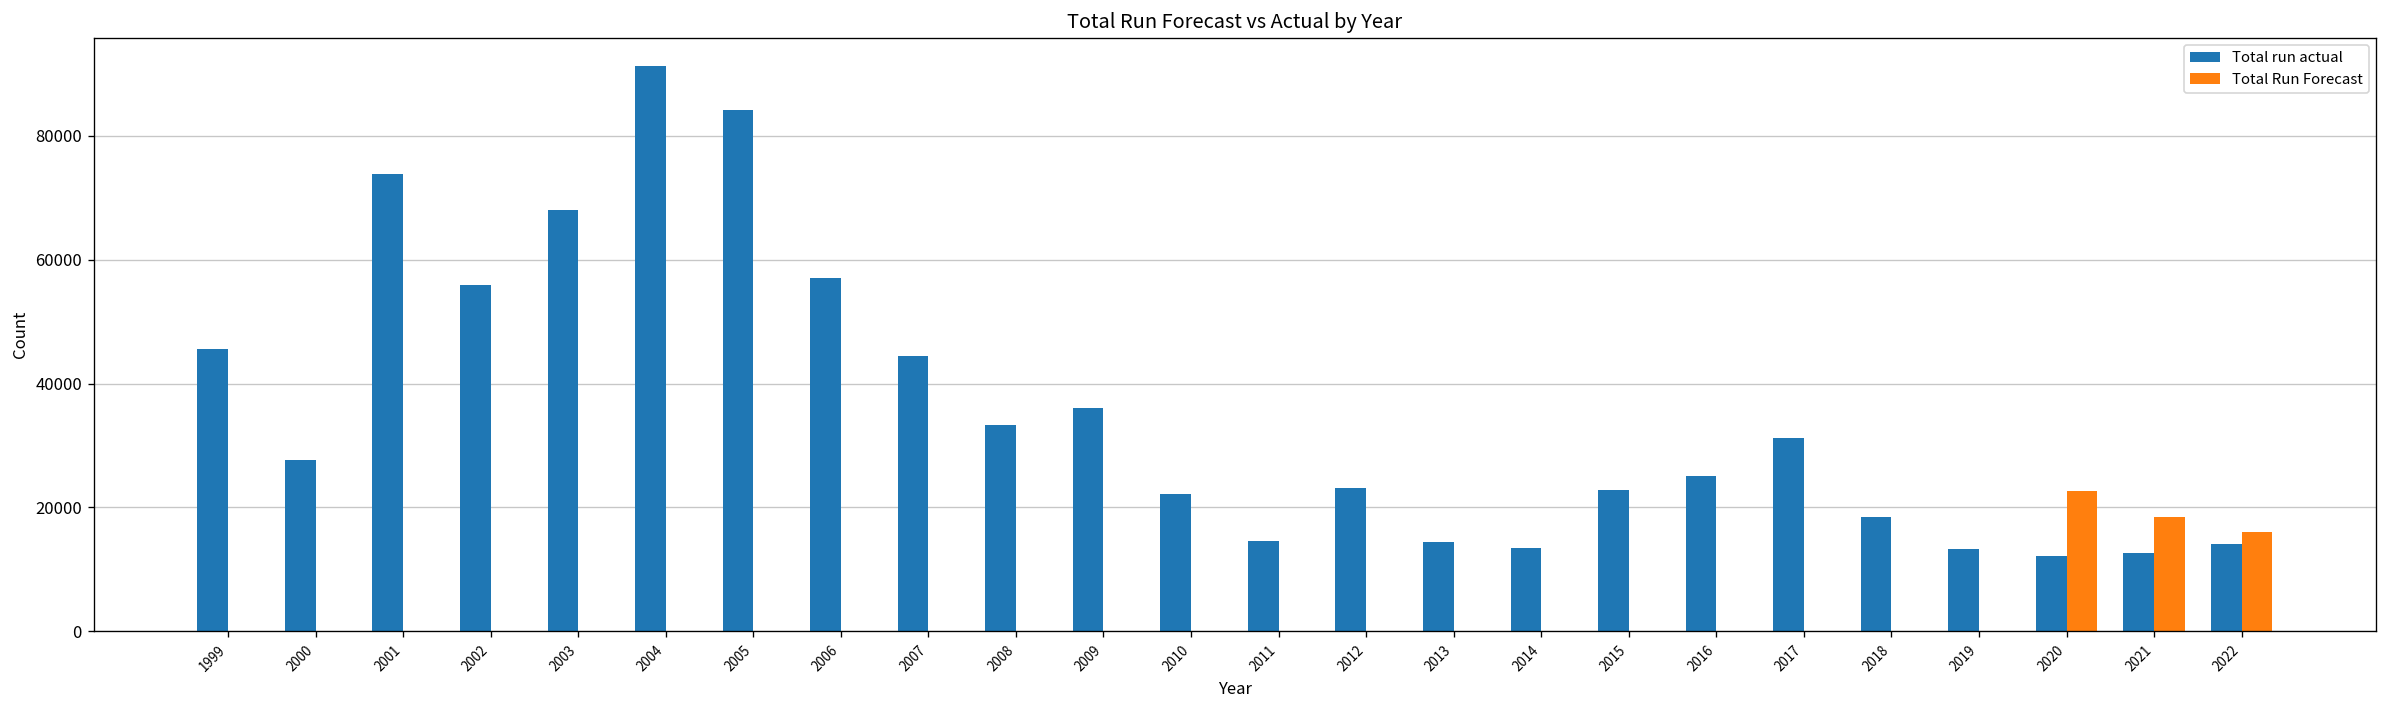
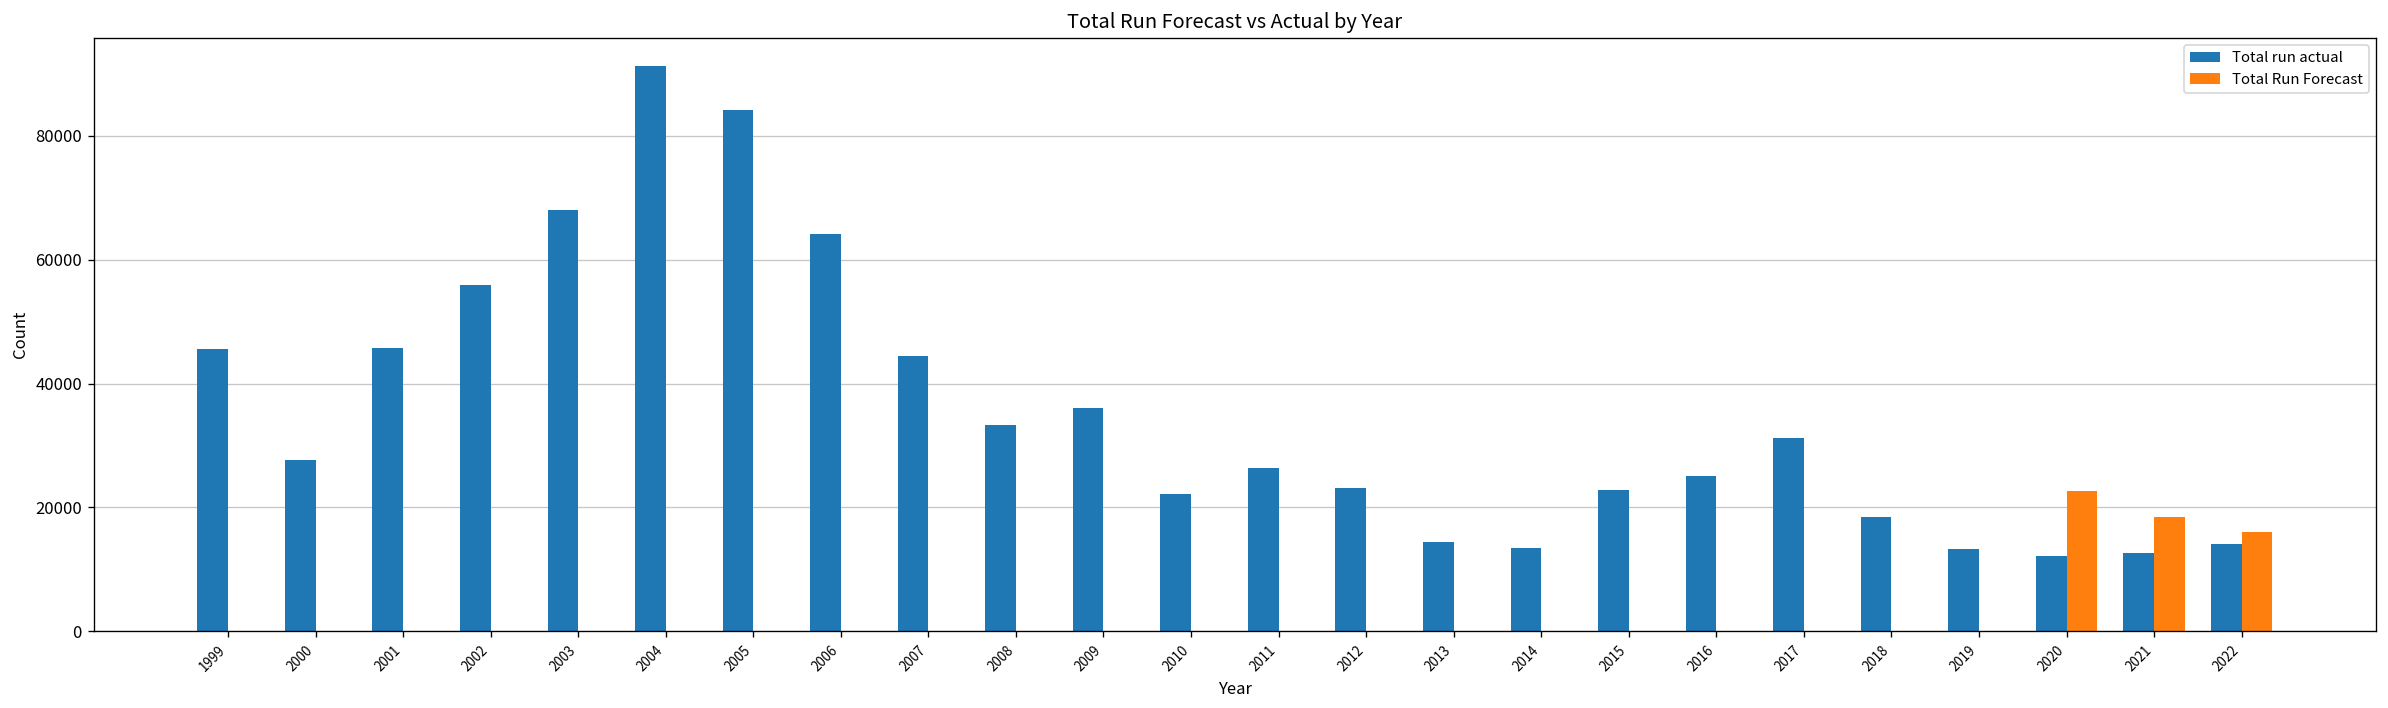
  {
    "Total run actual": {
      "1999": 46000,
      "2000": 28000,
-     "2001": 74000,
+     "2001": 46000,
      "2002": 56000,
      "2003": 68000,
      "2004": 91000,
      "2005": 84000,
-     "2006": 57000,
+     "2006": 64000,
      "2007": 44000,
      "2008": 33000,
      "2009": 36000,
      "2010": 22000,
-     "2011": 15000,
+     "2011": 26000,
      "2012": 23000,
      "2013": 14000,
      "2014": 13000,
      "2015": 23000,
      "2016": 25000,
      "2017": 31000,
      "2018": 19000,
      "2019": 13000,
      "2020": 12000,
      "2021": 13000,
      "2022": 14000
    },
    "Total Run Forecast": {
      "1999": 0,
      "2000": 0,
      "2001": 0,
      "2002": 0,
      "2003": 0,
      "2004": 0,
      "2005": 0,
      "2006": 0,
      "2007": 0,
      "2008": 0,
      "2009": 0,
      "2010": 0,
      "2011": 0,
      "2012": 0,
      "2013": 0,
      "2014": 0,
      "2015": 0,
      "2016": 0,
      "2017": 0,
      "2018": 0,
      "2019": 0,
      "2020": 23000,
      "2021": 18000,
      "2022": 16000
    }
  }
